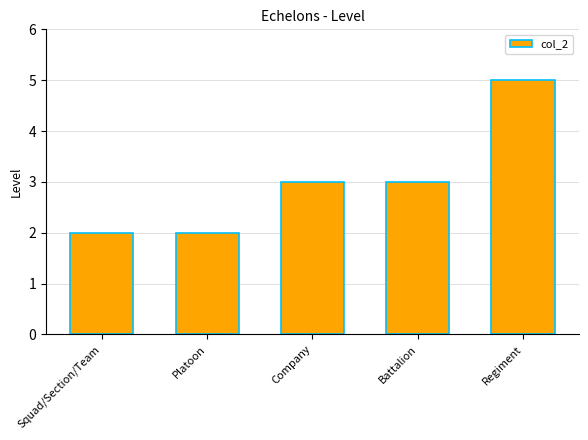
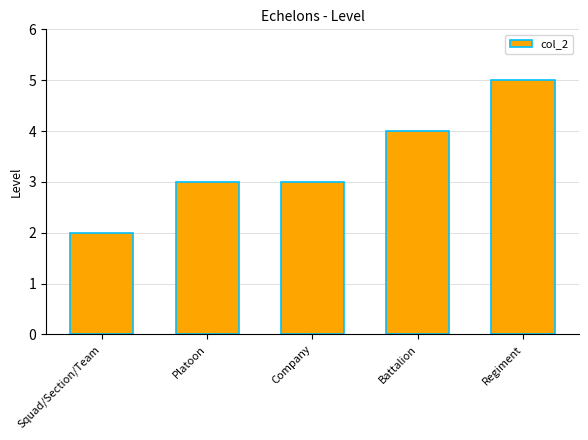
  {
    "Squad/Section/Team": 2,
-   "Platoon": 2,
+   "Platoon": 3,
    "Company": 3,
-   "Battalion": 3,
+   "Battalion": 4,
    "Regiment": 5
  }
